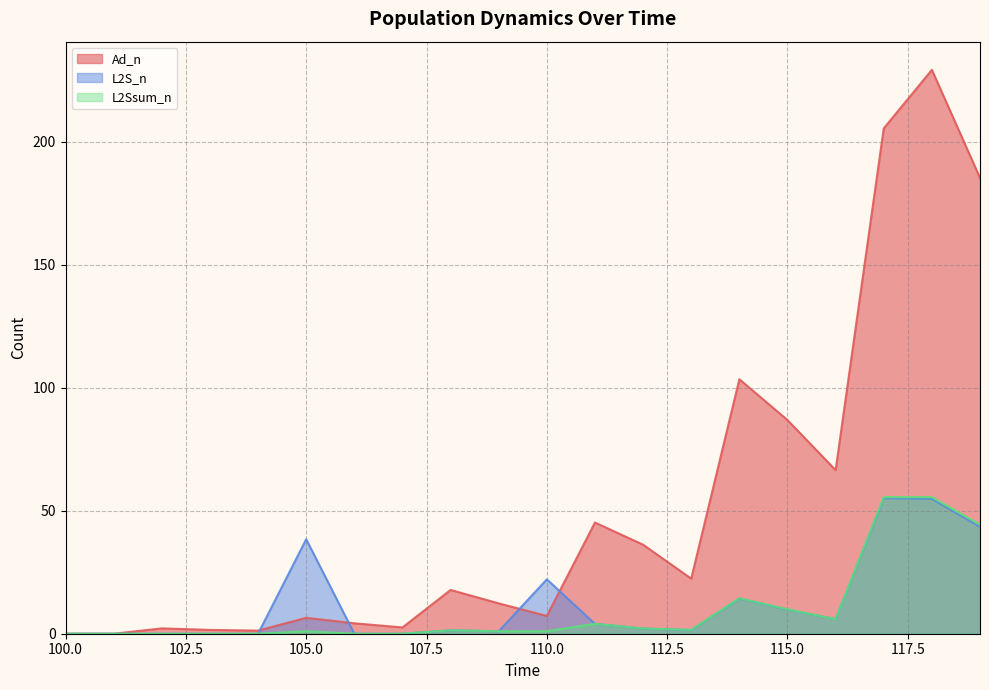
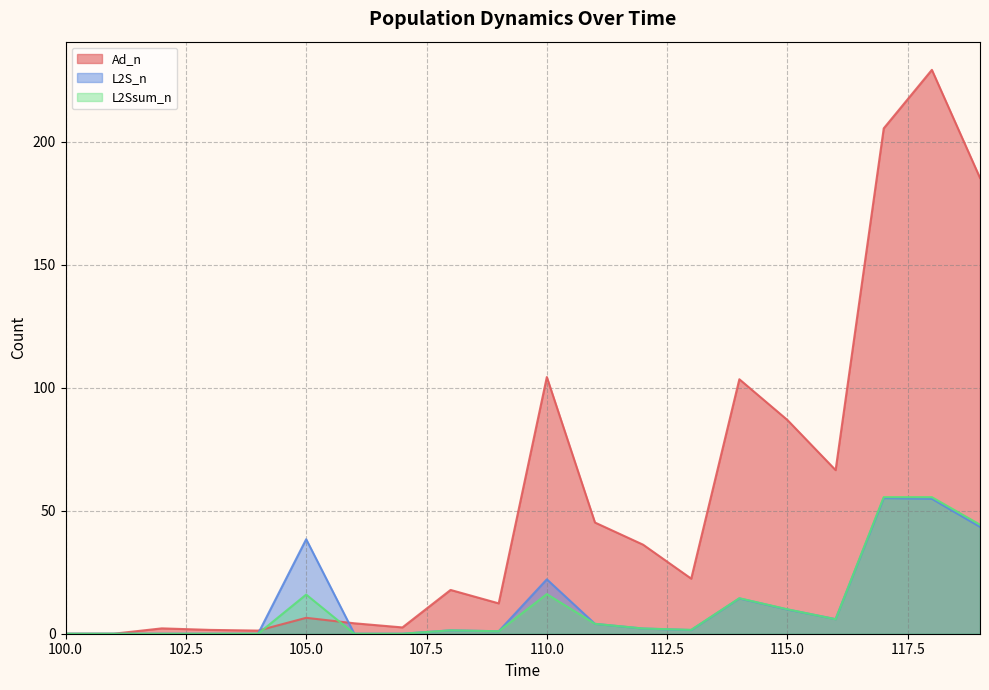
  {
    "Ad_n": {
      "105.0": 6,
-     "110.0": 7,
+     "110.0": 104,
      "115.0": 87
    },
    "L2S_n": {
      "105.0": 38,
      "110.0": 22
    },
    "L2Ssum_n": {
-     "105.0": 1,
-     "110.0": 1
+     "105.0": 16,
+     "110.0": 16
    }
  }
